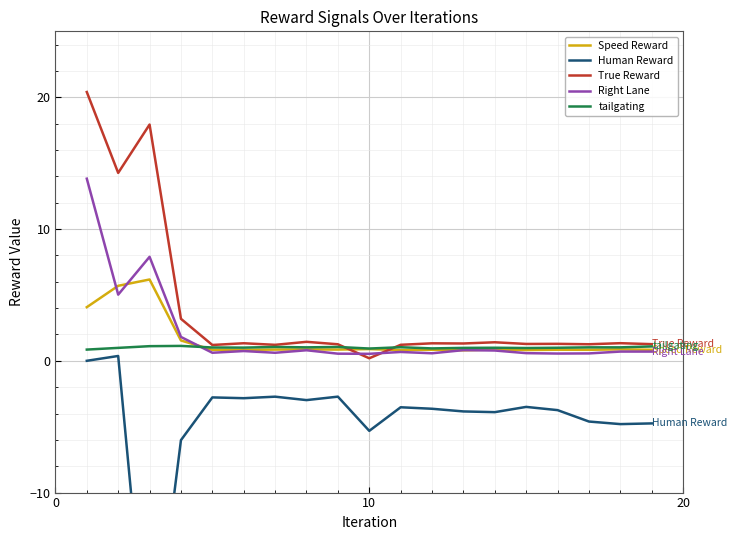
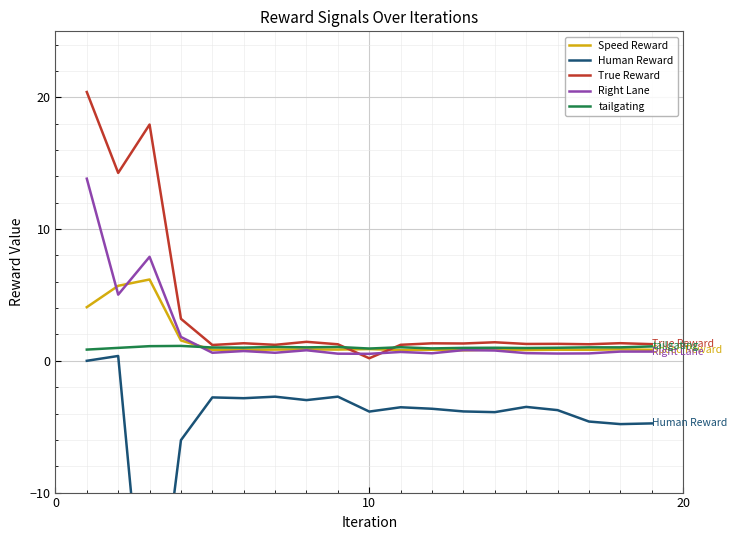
  {
    "Human Reward": {
-     "10": -5.3
+     "10": -3.9
    },
    "True Reward": {
      "10": 0.2
    },
    "Right Lane": {
      "10": 0.5
    }
  }
